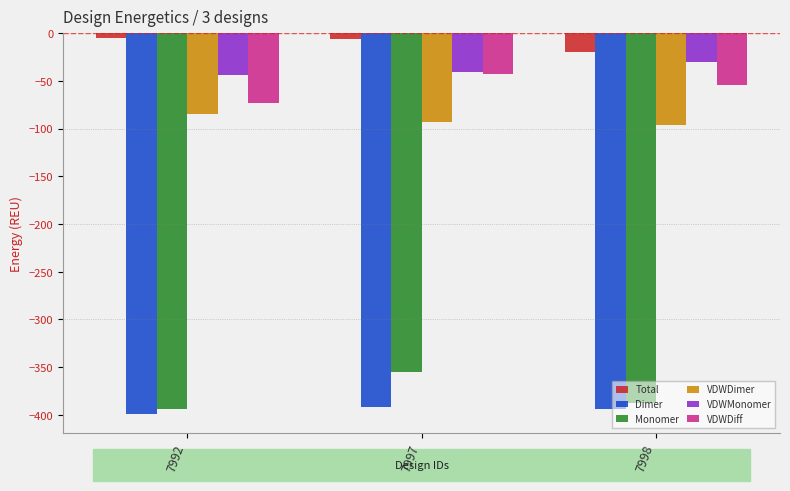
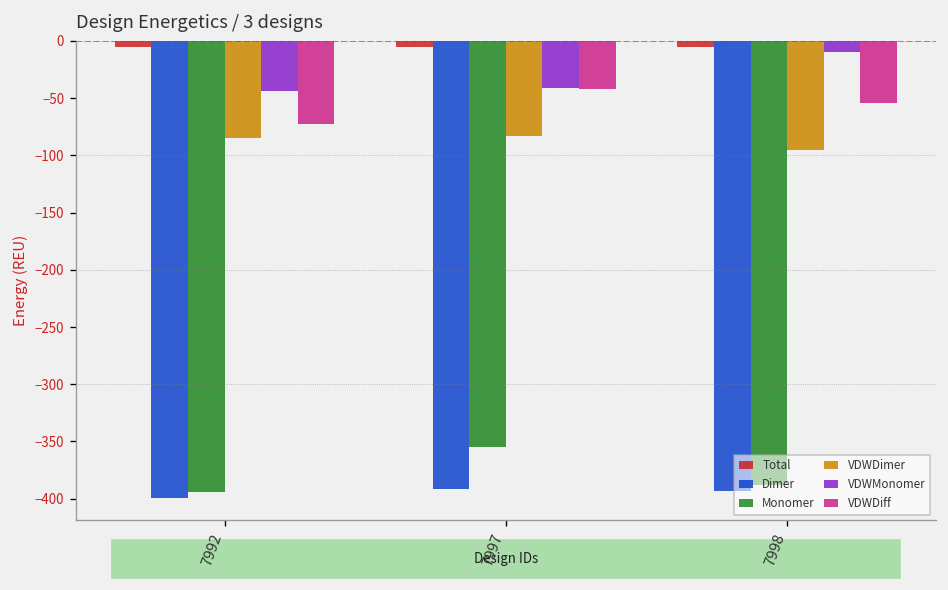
  {
    "Total": {
      "7992": -10,
      "7997": -10,
-     "7998": -20
+     "7998": -10
    },
    "Dimer": {
      "7992": -400,
      "7997": -390,
      "7998": -390
    },
    "Monomer": {
      "7992": -390,
      "7997": -360
    },
    "VDWDimer": {
      "7992": -90,
-     "7997": -90,
+     "7997": -80,
      "7998": -100
    },
    "VDWMonomer": {
      "7992": -40,
      "7997": -40,
-     "7998": -30
+     "7998": -10
    },
    "VDWDiff": {
      "7992": -70,
      "7997": -40,
      "7998": -50
    }
  }
